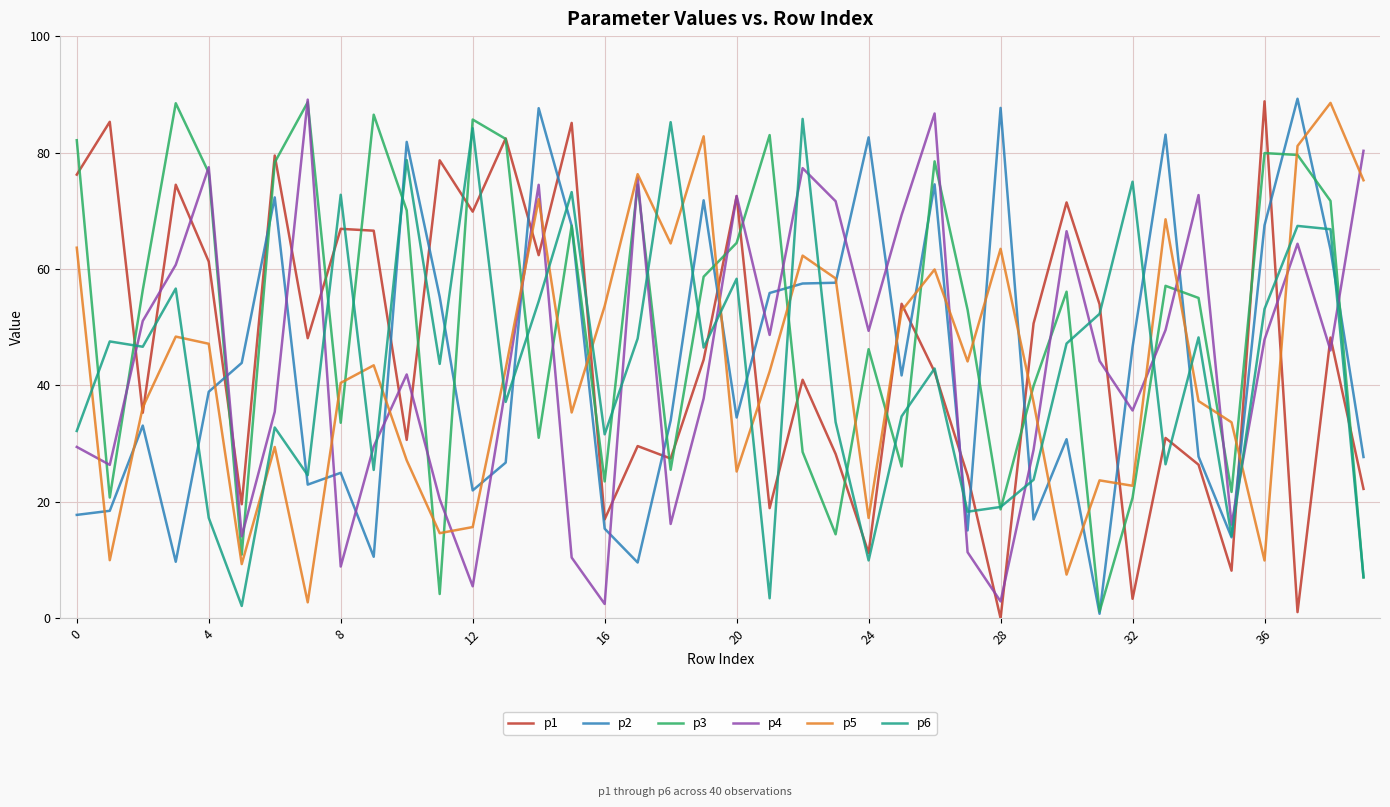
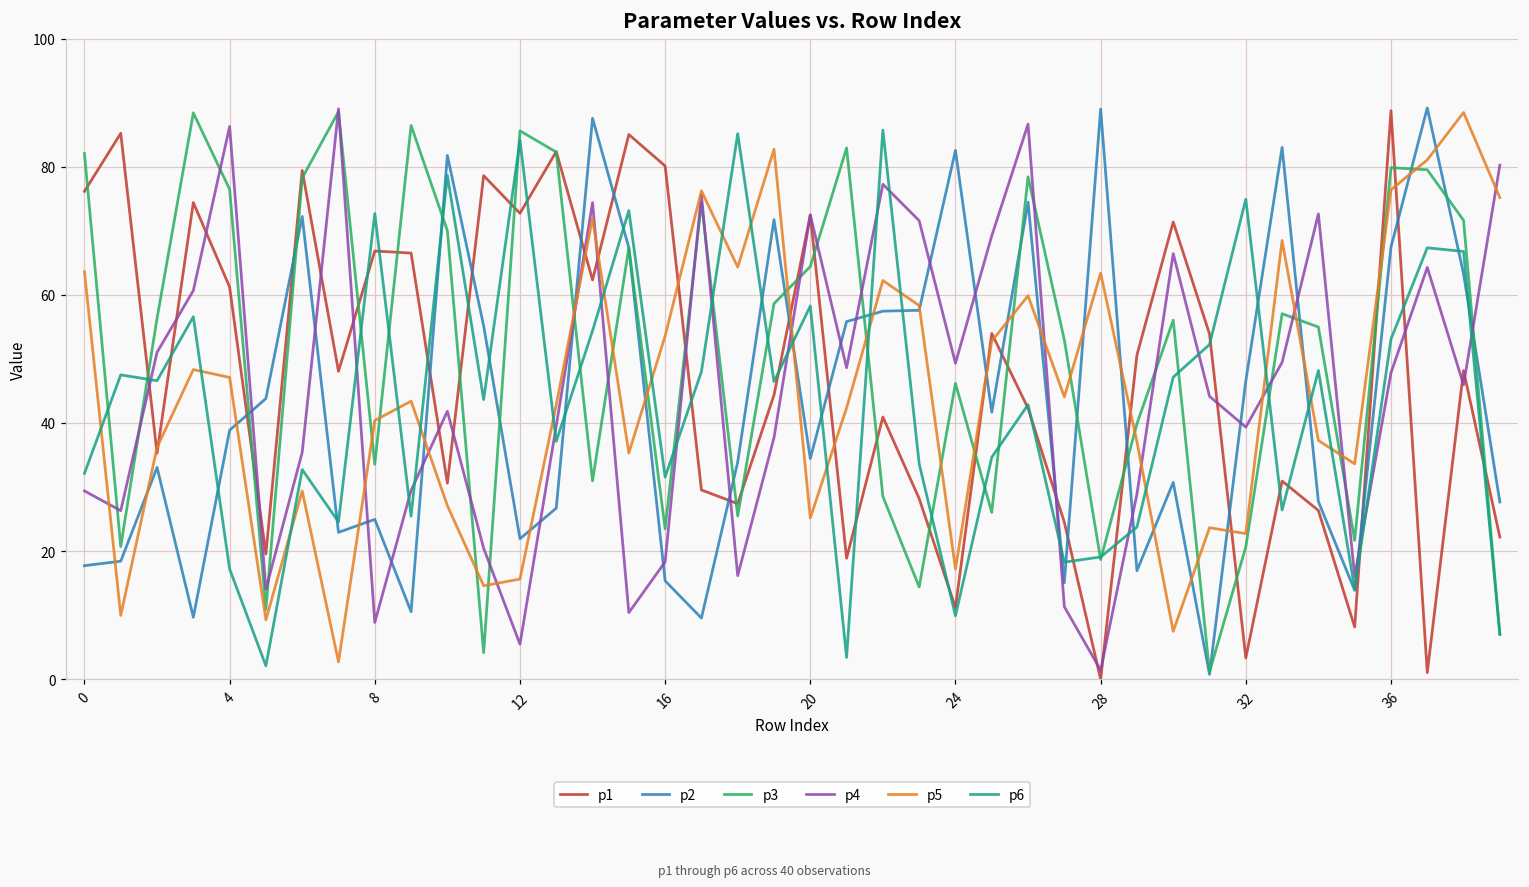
  {
    "p1": {
      "0": 76,
      "4": 61,
      "8": 67,
-     "12": 70,
-     "16": 17,
+     "12": 73,
+     "16": 80,
      "24": 11,
      "28": 0,
      "32": 3,
      "36": 89
    },
    "p2": {
      "0": 18,
      "4": 39,
      "8": 25,
      "12": 22,
      "16": 15,
      "20": 35,
      "24": 83,
-     "28": 88,
+     "28": 89,
      "32": 47,
      "36": 68
    },
    "p4": {
      "0": 29,
-     "4": 77,
+     "4": 86,
      "8": 9,
      "12": 6,
-     "16": 2,
+     "16": 18,
      "24": 49,
-     "28": 3,
-     "32": 36,
+     "28": 1,
+     "32": 39,
      "36": 48
    },
    "p5": {
      "0": 64,
      "4": 47,
      "8": 40,
      "12": 16,
      "16": 54,
      "20": 25,
      "24": 17,
      "28": 63,
      "32": 23,
-     "36": 10
+     "36": 76
    }
  }
